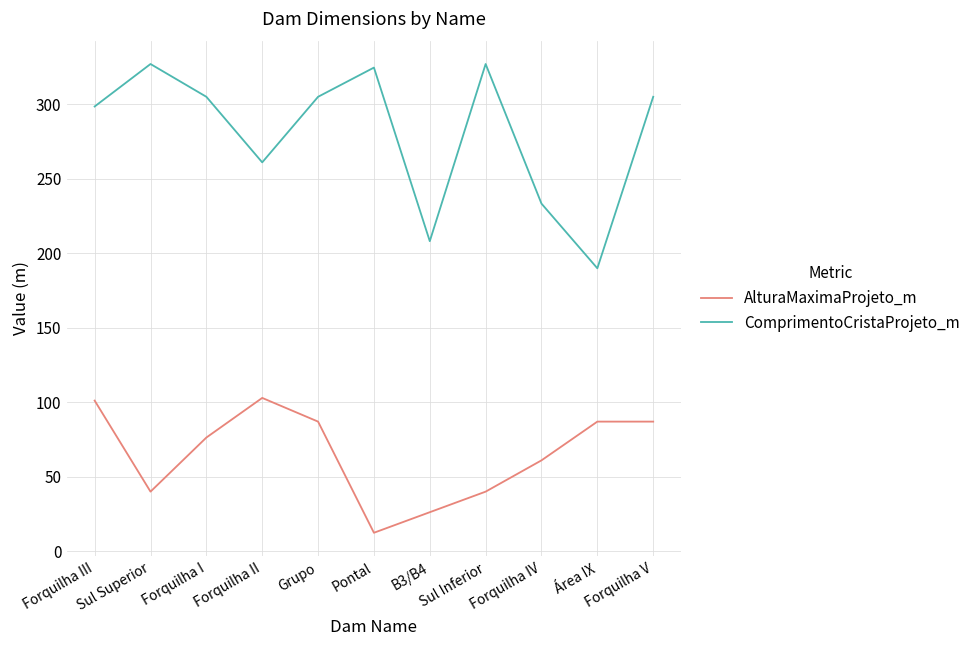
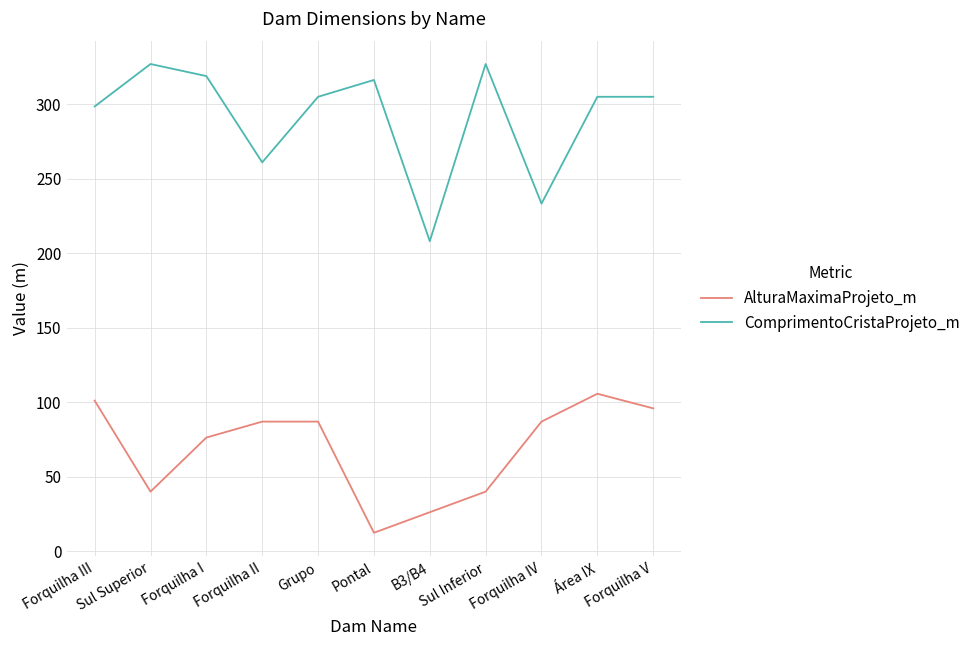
  {
    "AlturaMaximaProjeto_m": {
      "Forquilha III": 101,
      "Sul Superior": 40,
      "Forquilha I": 76,
-     "Forquilha II": 103,
+     "Forquilha II": 87,
      "Grupo": 87,
      "Pontal": 12,
      "B3/B4": 26,
      "Sul Inferior": 40,
-     "Forquilha IV": 61,
-     "Área IX": 87,
-     "Forquilha V": 87
+     "Forquilha IV": 87,
+     "Área IX": 106,
+     "Forquilha V": 96
    },
    "ComprimentoCristaProjeto_m": {
      "Forquilha III": 299,
      "Sul Superior": 327,
-     "Forquilha I": 305,
+     "Forquilha I": 319,
      "Forquilha II": 261,
      "Grupo": 305,
-     "Pontal": 325,
+     "Pontal": 316,
      "B3/B4": 208,
      "Sul Inferior": 327,
      "Forquilha IV": 233,
-     "Área IX": 190,
+     "Área IX": 305,
      "Forquilha V": 305
    }
  }
